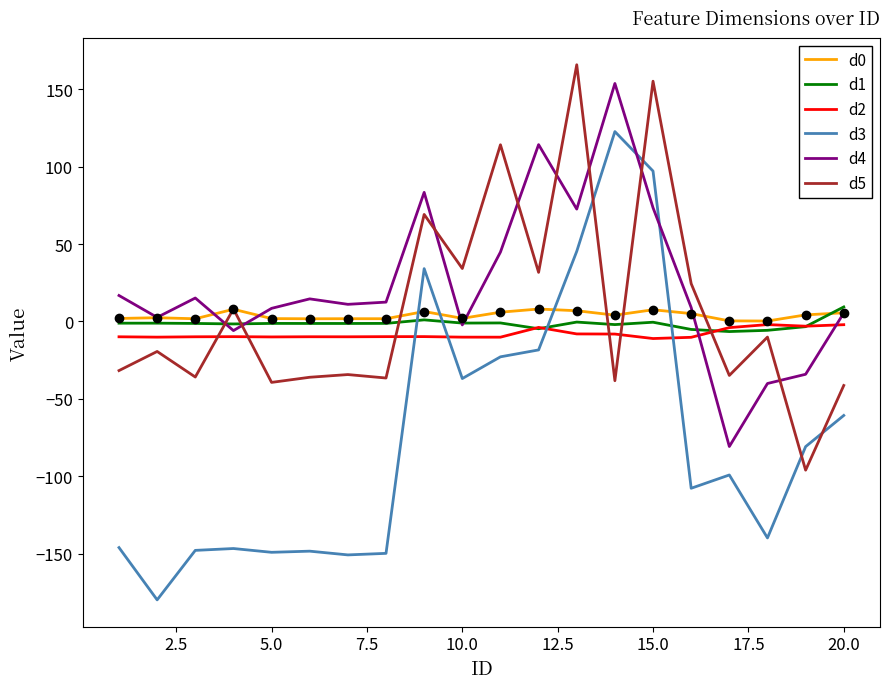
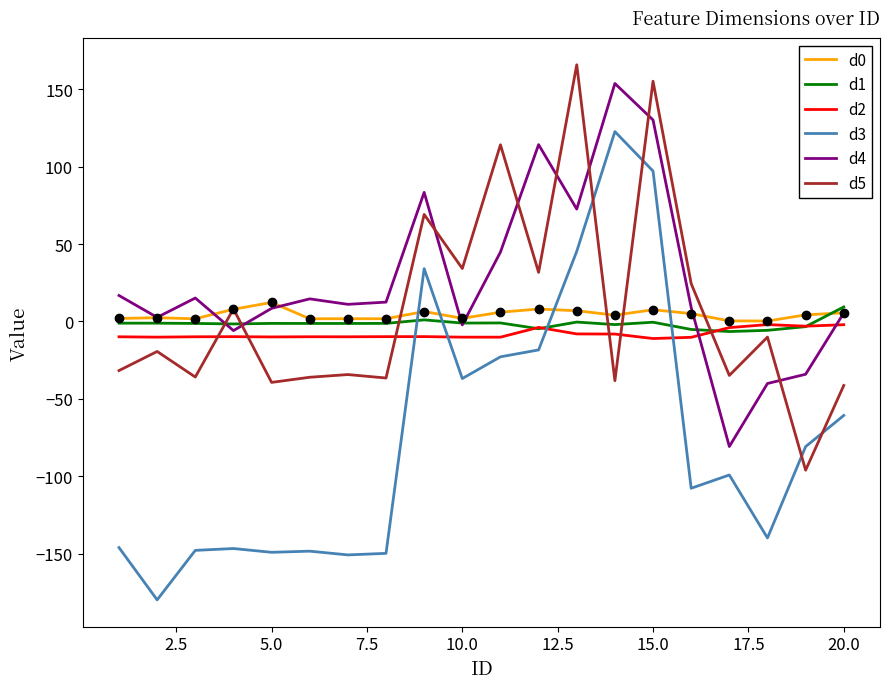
  {
    "d0": {
-     "5.0": 2,
+     "5.0": 12,
      "10.0": 2,
      "15.0": 8
    },
    "d1": {
      "5.0": -1,
      "15.0": 0,
      "20.0": 9
    },
    "d2": {
      "5.0": -10,
      "10.0": -10,
      "15.0": -11,
      "20.0": -2
    },
    "d3": {
      "5.0": -149,
      "10.0": -37,
      "15.0": 97,
      "20.0": -61
    },
    "d4": {
      "5.0": 8,
-     "15.0": 73
+     "15.0": 130
    },
    "d5": {
      "5.0": -39,
      "10.0": 34,
      "15.0": 155,
      "20.0": -41
    }
  }
